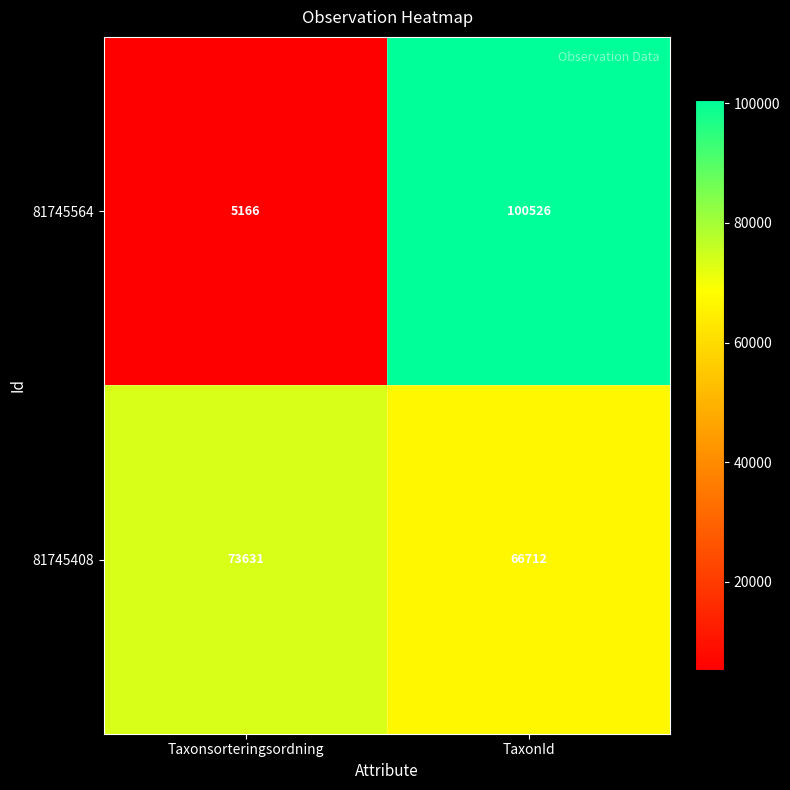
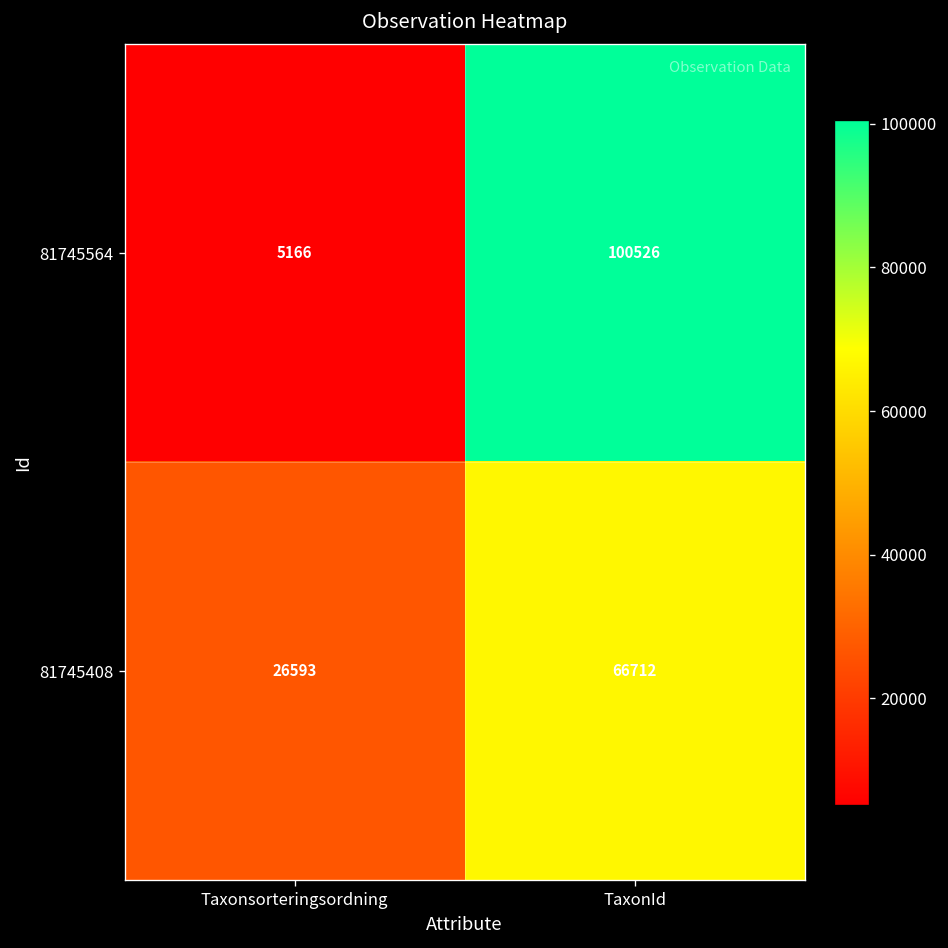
  {
    "81745564": {
      "Taxonsorteringsordning": 5166
    },
    "81745408": {
-     "Taxonsorteringsordning": 73631,
+     "Taxonsorteringsordning": 26593,
      "TaxonId": 66712
    }
  }
